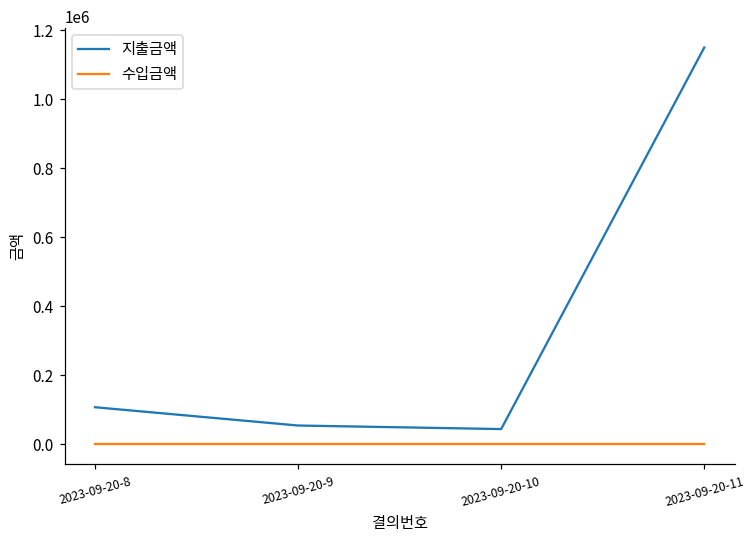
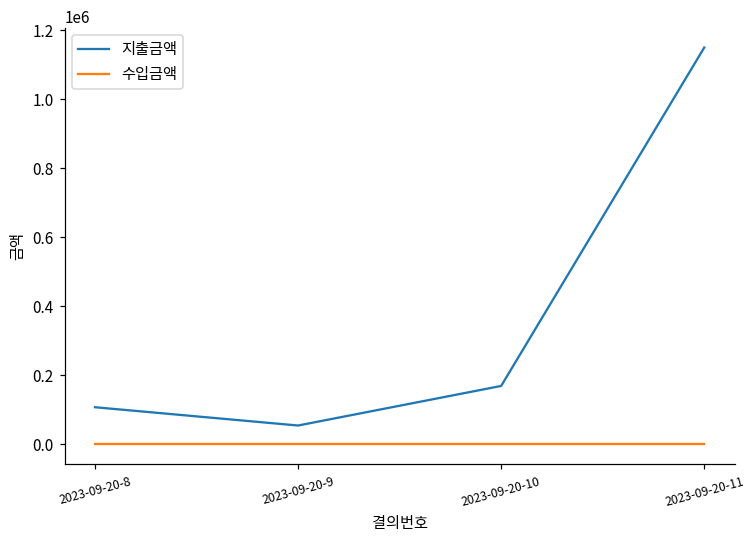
  {
    "지출금액": {
      "2023-09-20-8": 110000,
      "2023-09-20-9": 50000,
-     "2023-09-20-10": 40000,
+     "2023-09-20-10": 170000,
      "2023-09-20-11": 1150000
    },
    "수입금액": {
      "2023-09-20-8": 0,
      "2023-09-20-9": 0,
      "2023-09-20-10": 0,
      "2023-09-20-11": 0
    }
  }
